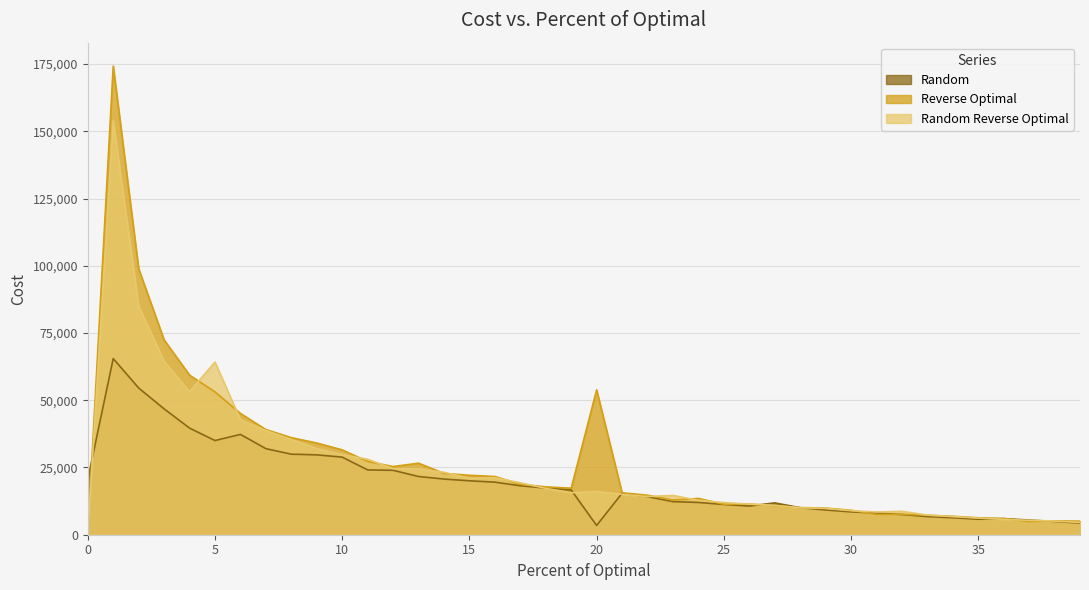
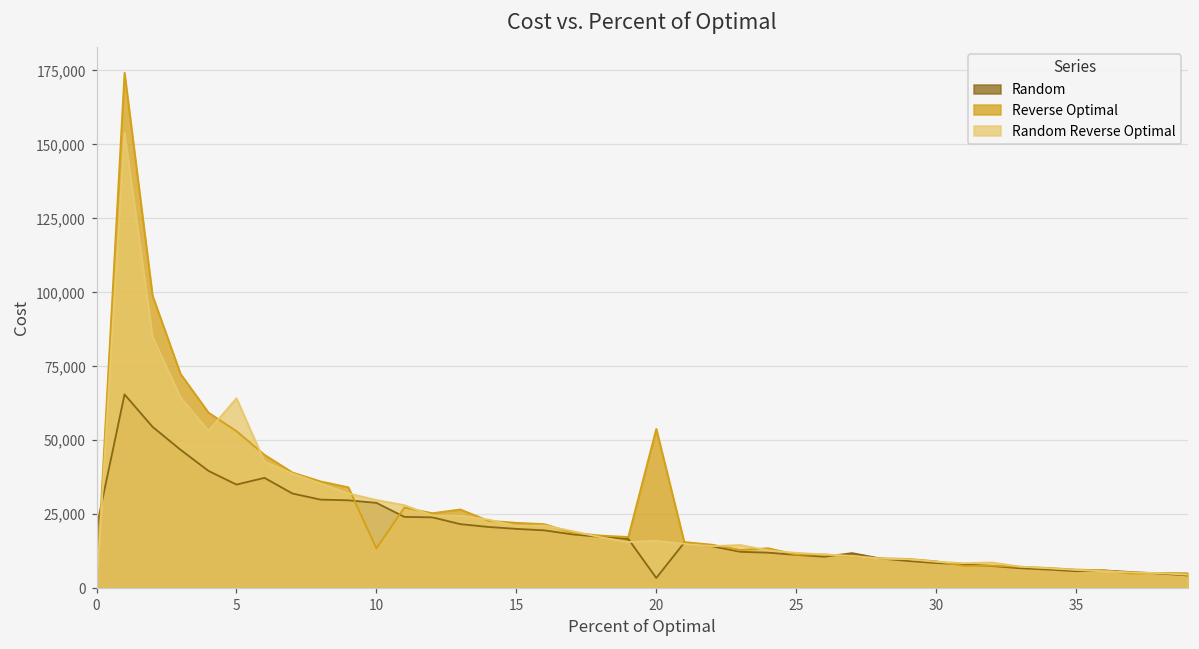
  {
    "Random": {
      "0": "21,000",
      "5": "35,000",
      "15": "20,000",
      "20": "3,000"
    },
    "Reverse Optimal": {
      "5": "53,000",
-     "10": "32,000",
+     "10": "13,000",
      "15": "22,000",
      "20": "54,000"
    },
    "Random Reverse Optimal": {
      "5": "64,000",
      "15": "21,000",
      "20": "16,000"
    }
  }
